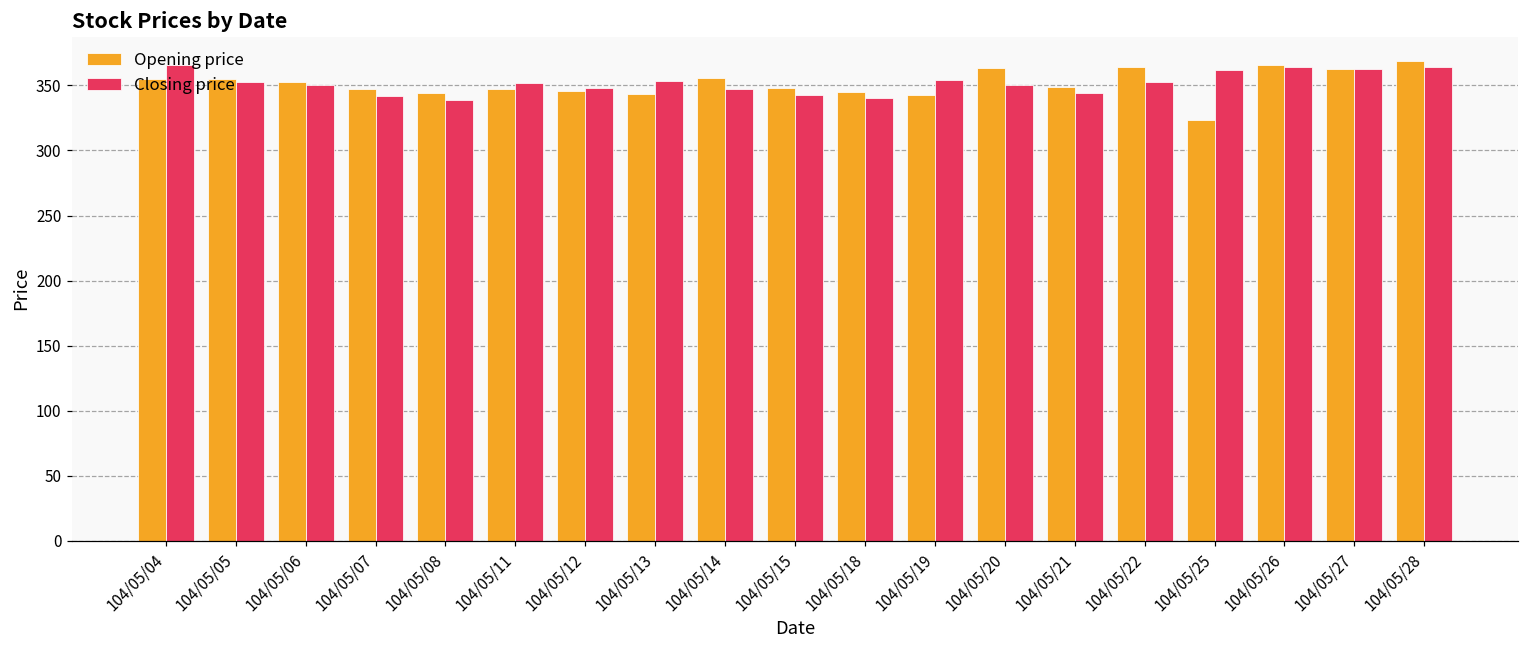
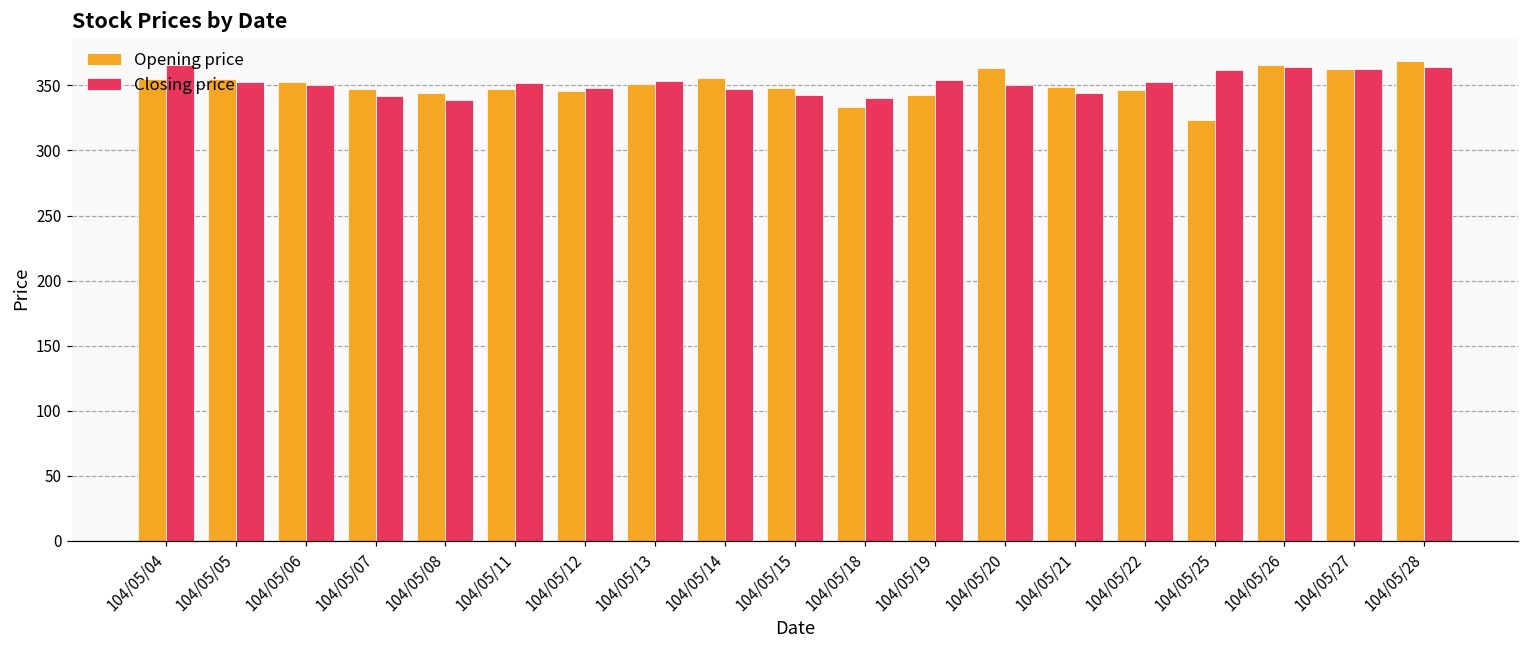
  {
    "Opening price": {
      "104/05/04": 355,
      "104/05/05": 355,
      "104/05/06": 353,
      "104/05/07": 348,
      "104/05/08": 345,
      "104/05/11": 347,
      "104/05/12": 346,
-     "104/05/13": 344,
+     "104/05/13": 351,
      "104/05/14": 356,
      "104/05/15": 348,
-     "104/05/18": 345,
+     "104/05/18": 333,
      "104/05/19": 343,
      "104/05/20": 363,
      "104/05/21": 349,
-     "104/05/22": 364,
+     "104/05/22": 347,
      "104/05/25": 324,
      "104/05/26": 366,
      "104/05/27": 363,
      "104/05/28": 369
    },
    "Closing price": {
      "104/05/04": 366,
      "104/05/05": 353,
      "104/05/06": 350,
      "104/05/07": 342,
      "104/05/08": 339,
      "104/05/11": 352,
      "104/05/12": 348,
      "104/05/13": 354,
      "104/05/14": 347,
      "104/05/15": 343,
      "104/05/18": 340,
      "104/05/19": 354,
      "104/05/20": 350,
      "104/05/21": 344,
      "104/05/22": 353,
      "104/05/25": 362,
      "104/05/26": 364,
      "104/05/27": 363,
      "104/05/28": 364
    }
  }
